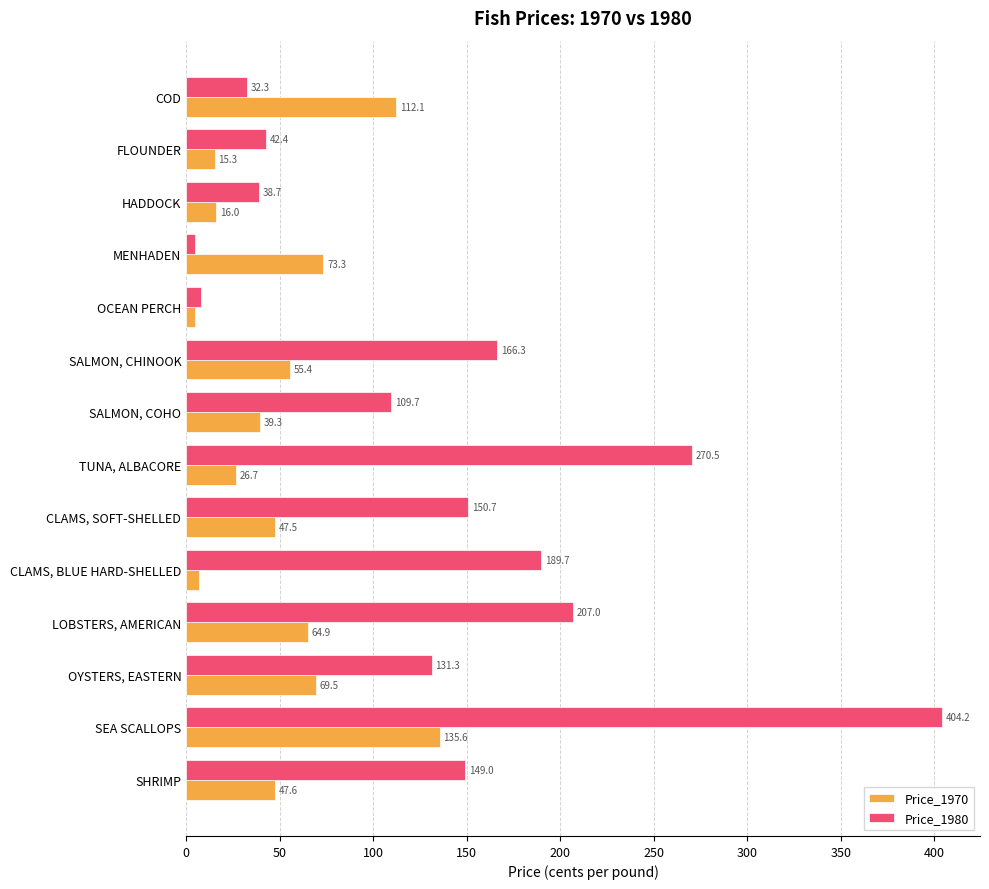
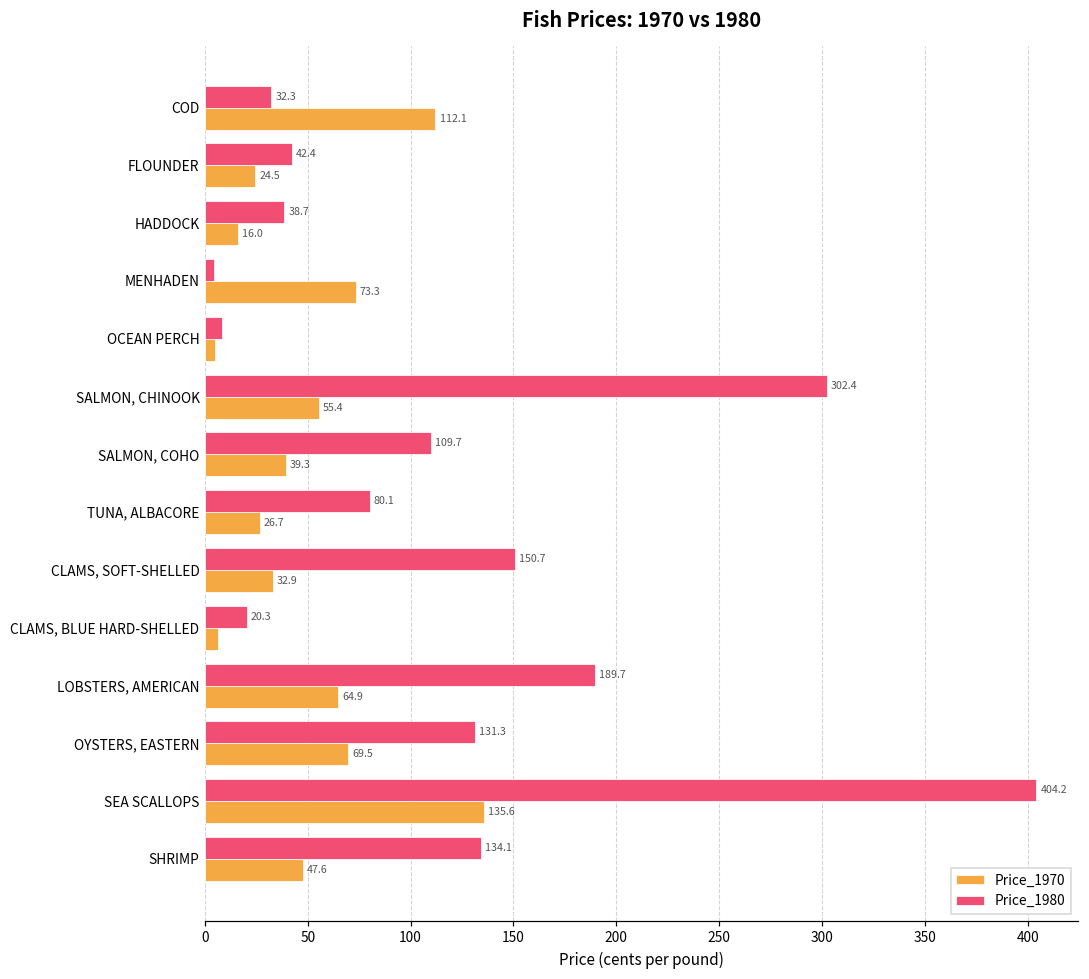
  {
    "Price_1970": {
      "COD": 112.1,
-     "FLOUNDER": 15.3,
+     "FLOUNDER": 24.5,
      "HADDOCK": 16.0,
      "MENHADEN": 73.3,
      "SALMON, CHINOOK": 55.4,
      "SALMON, COHO": 39.3,
      "TUNA, ALBACORE": 26.7,
-     "CLAMS, SOFT-SHELLED": 47.5,
+     "CLAMS, SOFT-SHELLED": 32.9,
      "LOBSTERS, AMERICAN": 64.9,
      "OYSTERS, EASTERN": 69.5,
      "SEA SCALLOPS": 135.6,
      "SHRIMP": 47.6
    },
    "Price_1980": {
      "COD": 32.3,
      "FLOUNDER": 42.4,
      "HADDOCK": 38.7,
-     "SALMON, CHINOOK": 166.3,
+     "SALMON, CHINOOK": 302.4,
      "SALMON, COHO": 109.7,
-     "TUNA, ALBACORE": 270.5,
+     "TUNA, ALBACORE": 80.1,
      "CLAMS, SOFT-SHELLED": 150.7,
-     "CLAMS, BLUE HARD-SHELLED": 189.7,
-     "LOBSTERS, AMERICAN": 207.0,
+     "CLAMS, BLUE HARD-SHELLED": 20.3,
+     "LOBSTERS, AMERICAN": 189.7,
      "OYSTERS, EASTERN": 131.3,
      "SEA SCALLOPS": 404.2,
-     "SHRIMP": 149.0
+     "SHRIMP": 134.1
    }
  }
